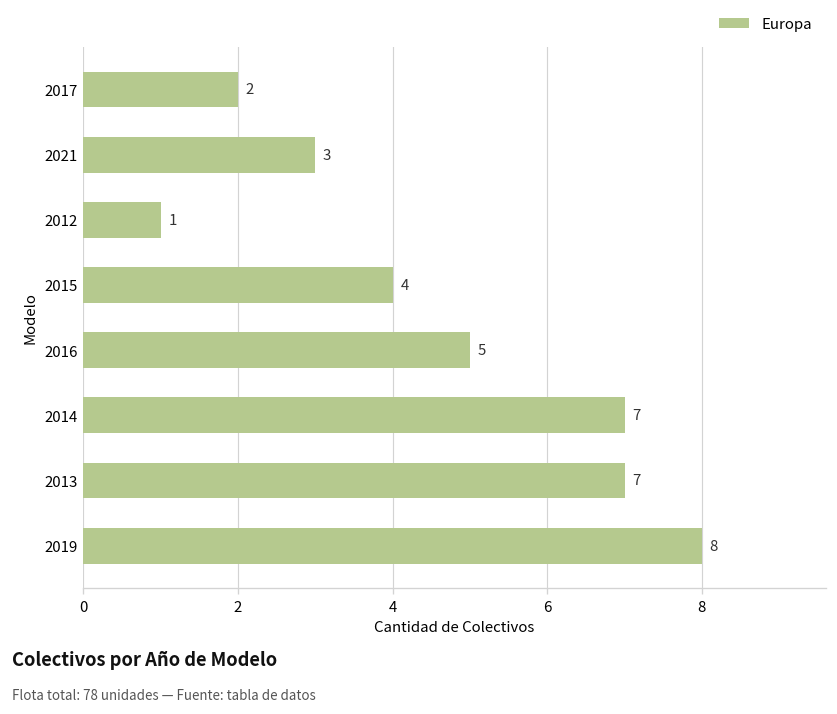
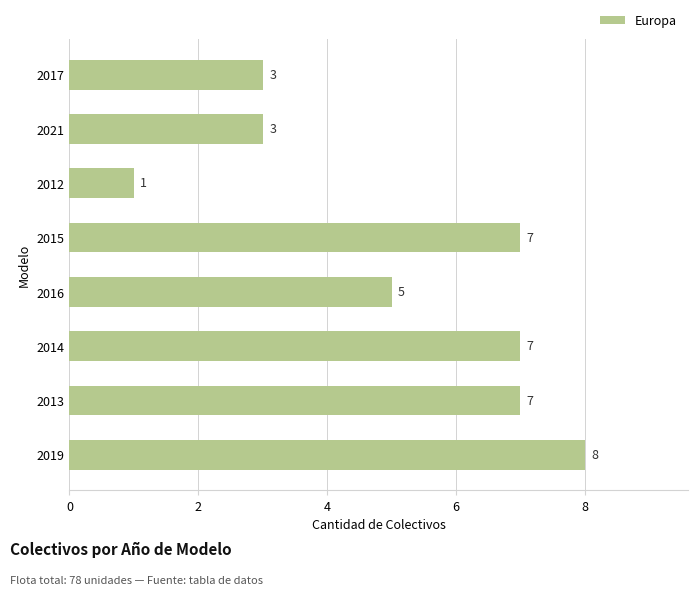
  {
-   "2017": 2,
+   "2017": 3,
    "2021": 3,
    "2012": 1,
-   "2015": 4,
+   "2015": 7,
    "2016": 5,
    "2014": 7,
    "2013": 7,
    "2019": 8
  }
